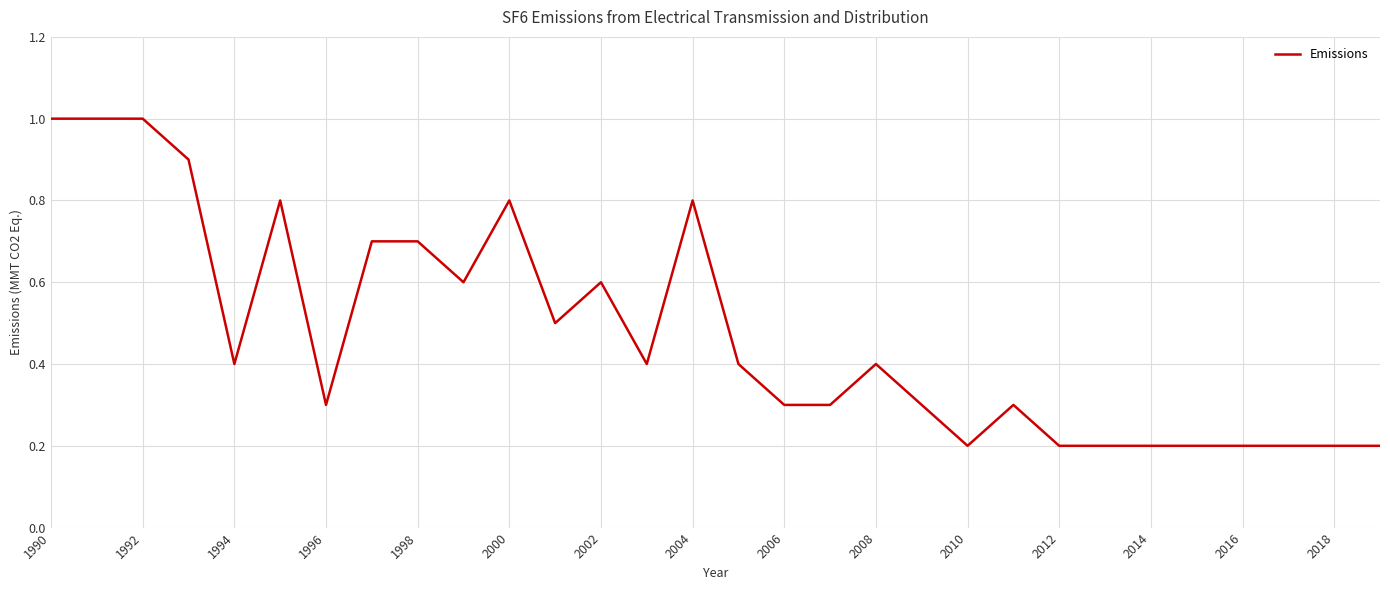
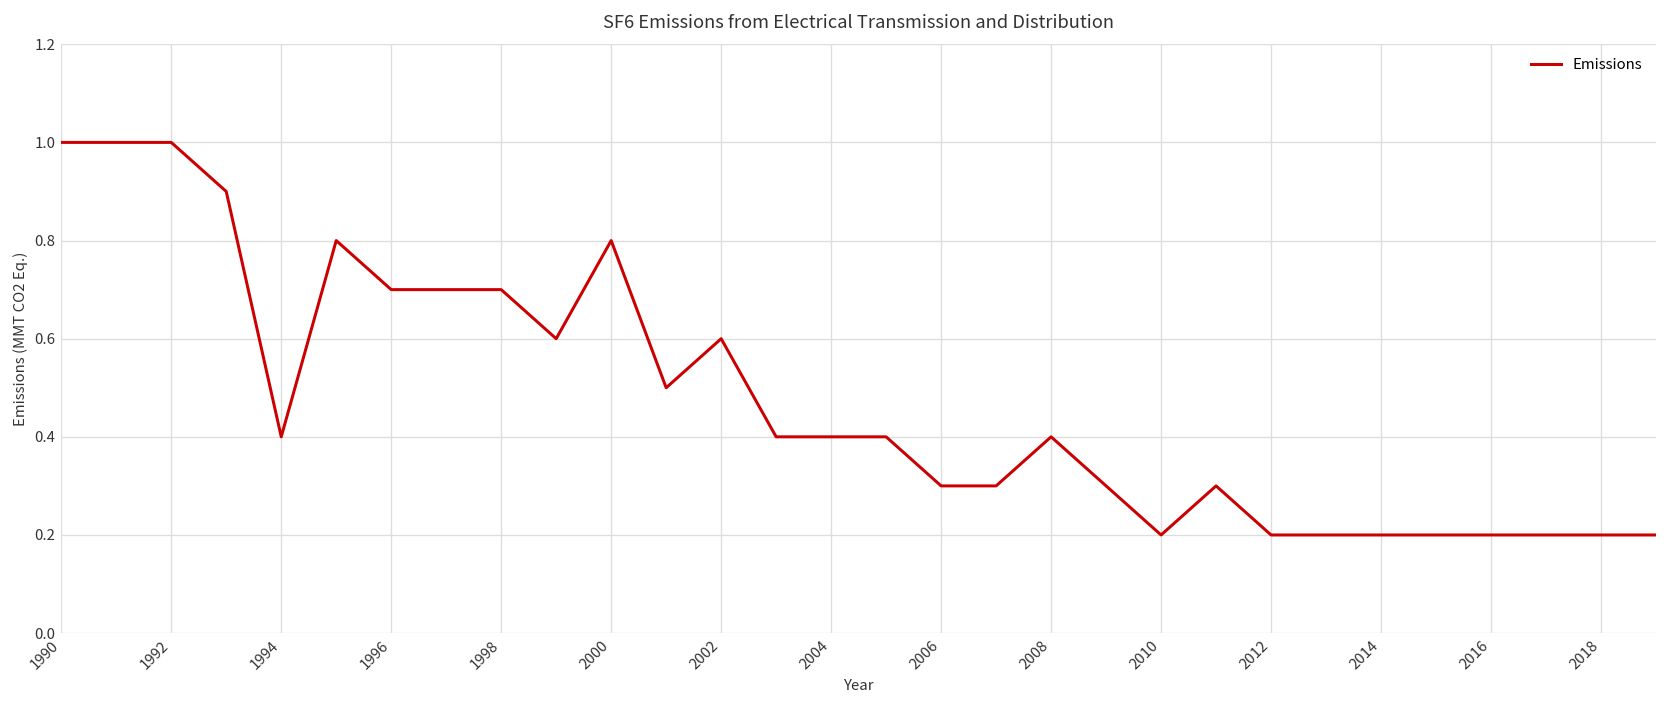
  {
    "1990": 1.0,
    "1992": 1.0,
    "1994": 0.4,
-   "1996": 0.3,
+   "1996": 0.7,
    "1998": 0.7,
    "2000": 0.8,
    "2002": 0.6,
-   "2004": 0.8,
+   "2004": 0.4,
    "2006": 0.3,
    "2008": 0.4,
    "2010": 0.2,
    "2012": 0.2,
    "2014": 0.2,
    "2016": 0.2,
    "2018": 0.2
  }
